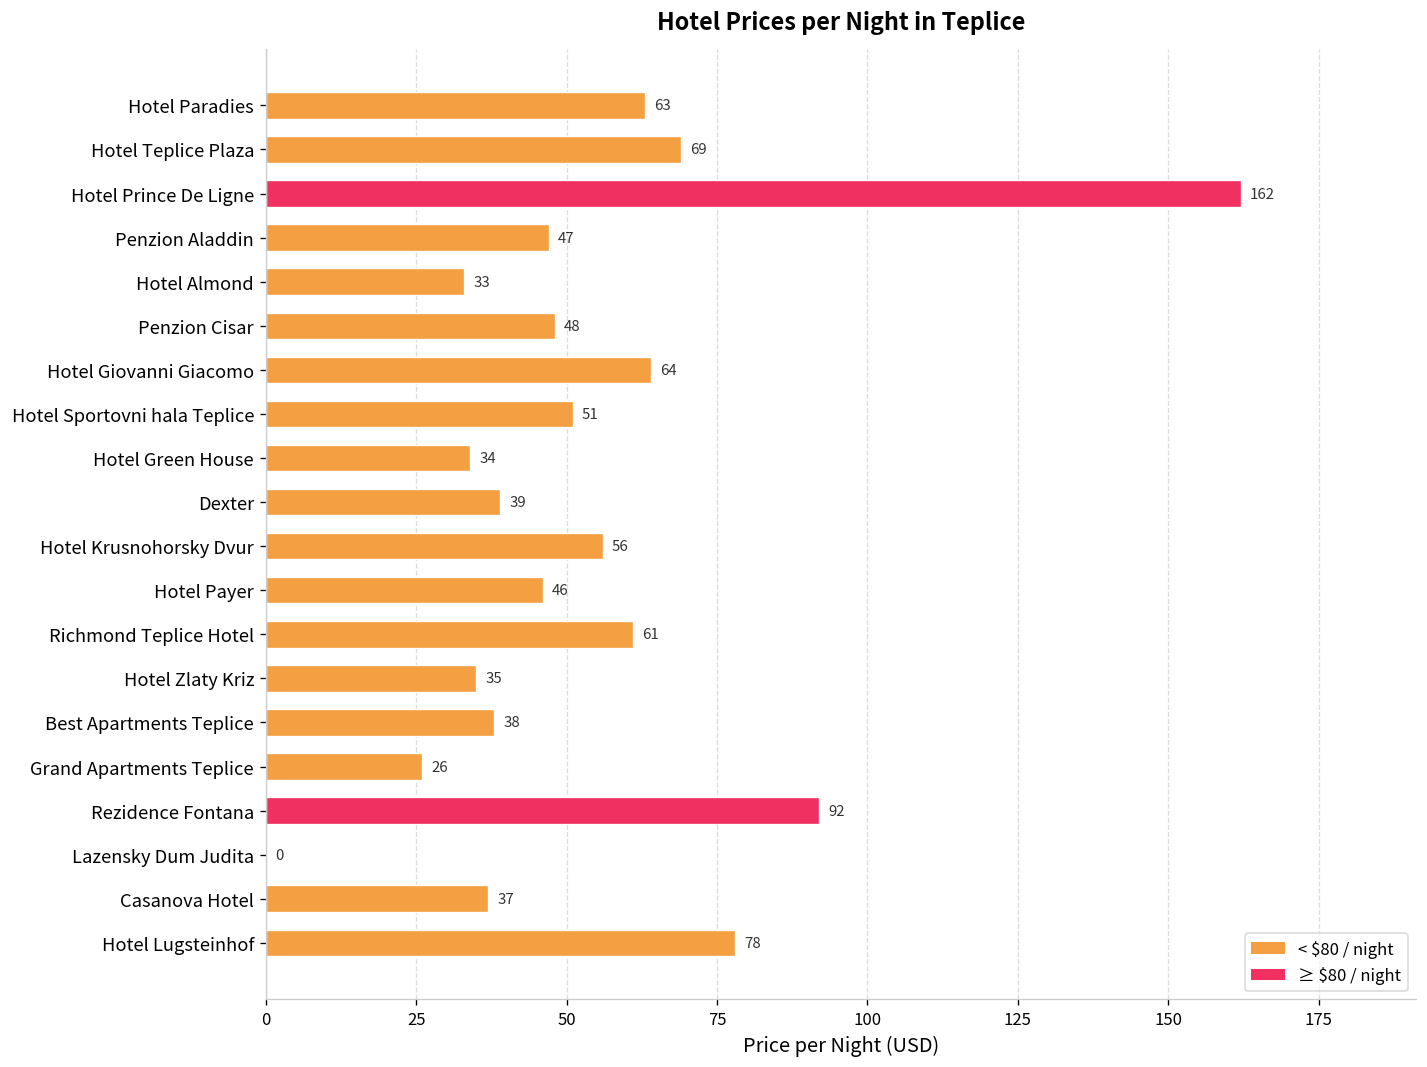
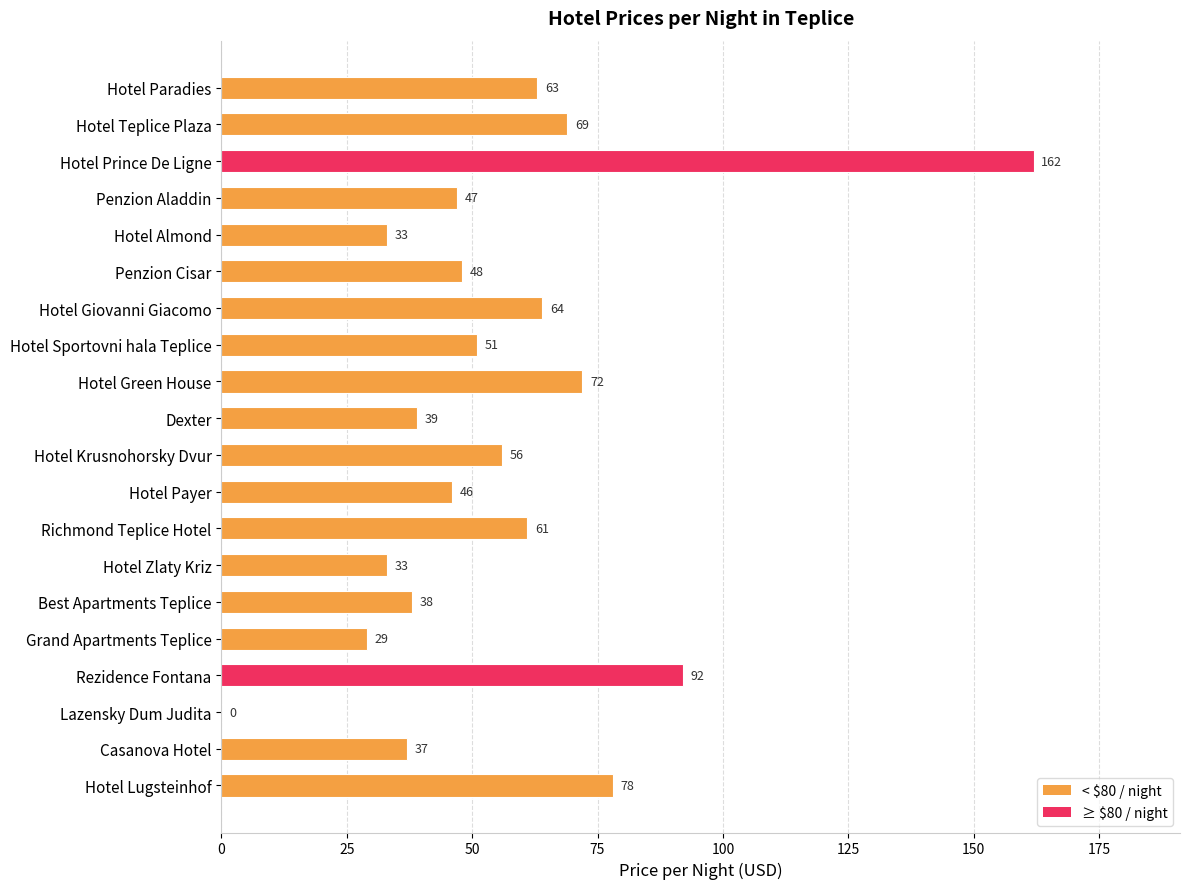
  {
    "Hotel Paradies": 63,
    "Hotel Teplice Plaza": 69,
    "Hotel Prince De Ligne": 162,
    "Penzion Aladdin": 47,
    "Hotel Almond": 33,
    "Penzion Cisar": 48,
    "Hotel Giovanni Giacomo": 64,
    "Hotel Sportovni hala Teplice": 51,
-   "Hotel Green House": 34,
+   "Hotel Green House": 72,
    "Dexter": 39,
    "Hotel Krusnohorsky Dvur": 56,
    "Hotel Payer": 46,
    "Richmond Teplice Hotel": 61,
-   "Hotel Zlaty Kriz": 35,
+   "Hotel Zlaty Kriz": 33,
    "Best Apartments Teplice": 38,
-   "Grand Apartments Teplice": 26,
+   "Grand Apartments Teplice": 29,
    "Rezidence Fontana": 92,
    "Lazensky Dum Judita": 0,
    "Casanova Hotel": 37,
    "Hotel Lugsteinhof": 78
  }
